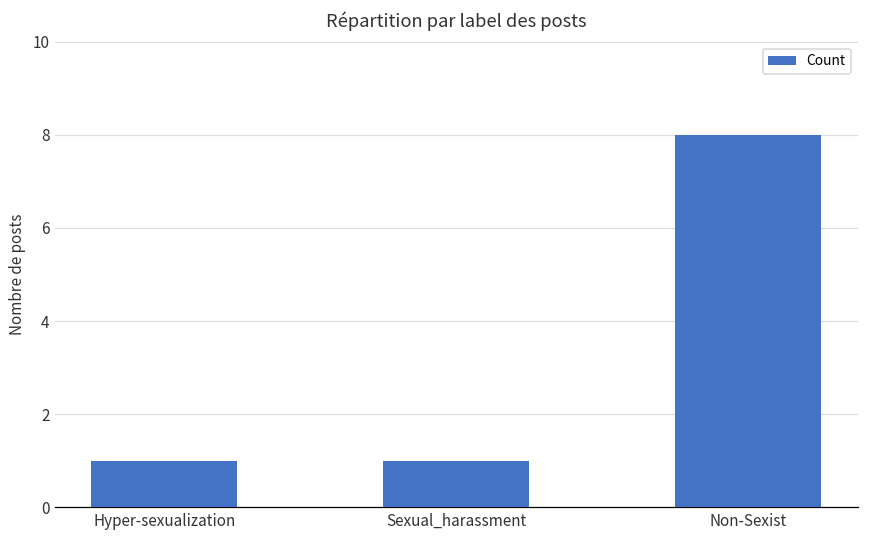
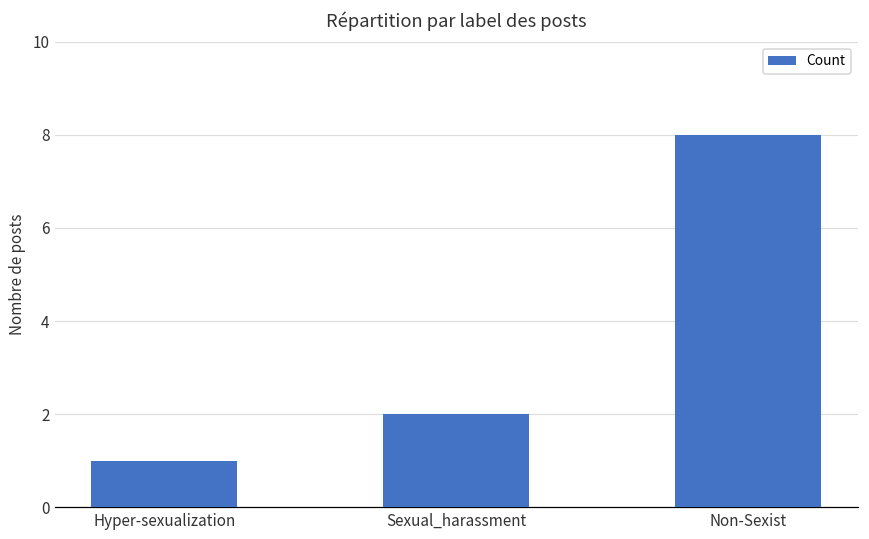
  {
    "Hyper-sexualization": 1,
-   "Sexual_harassment": 1,
+   "Sexual_harassment": 2,
    "Non-Sexist": 8
  }
